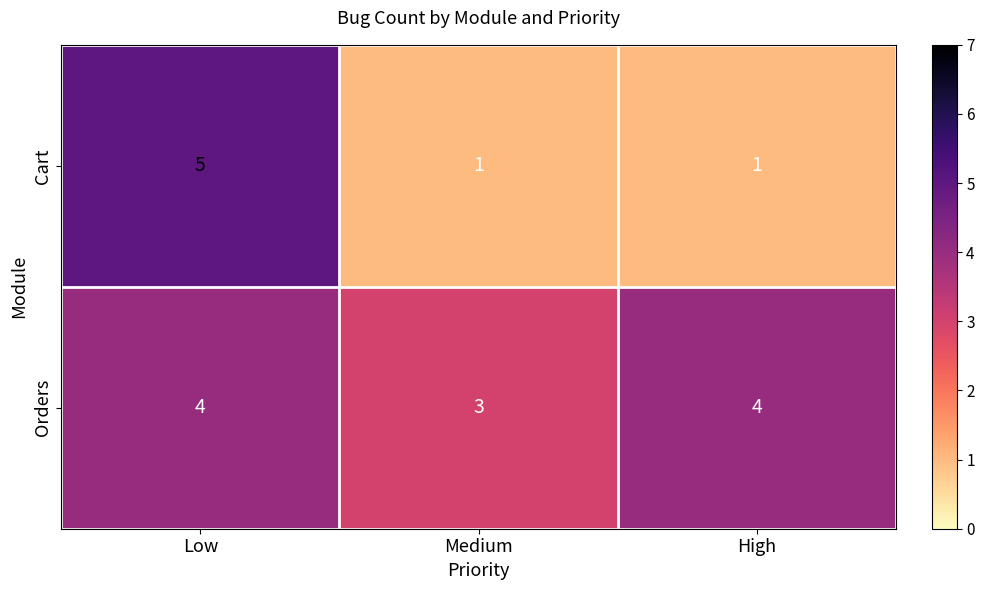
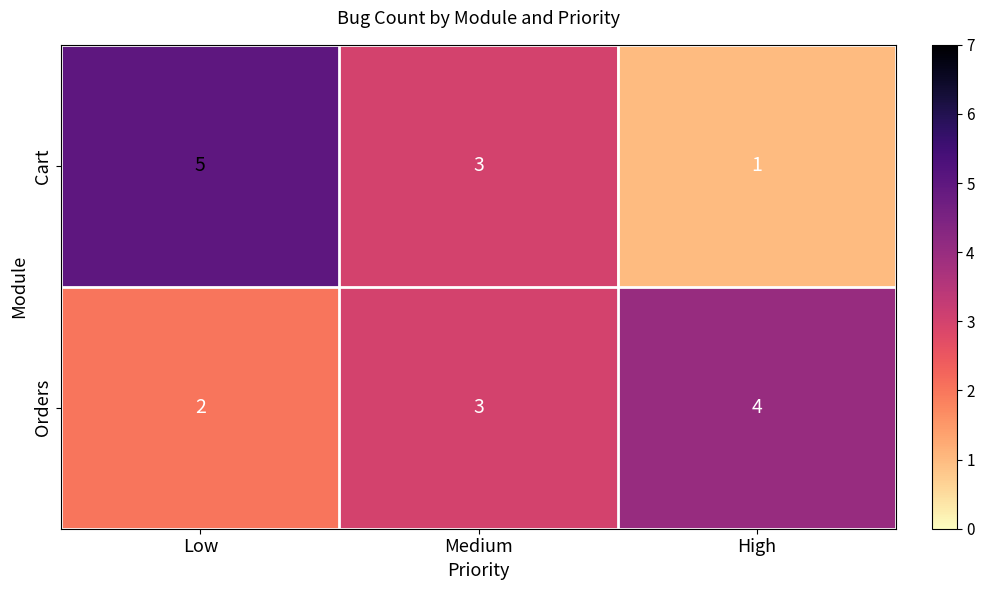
  {
    "Cart": {
      "Low": 5,
-     "Medium": 1,
+     "Medium": 3,
      "High": 1
    },
    "Orders": {
-     "Low": 4,
+     "Low": 2,
      "Medium": 3,
      "High": 4
    }
  }
